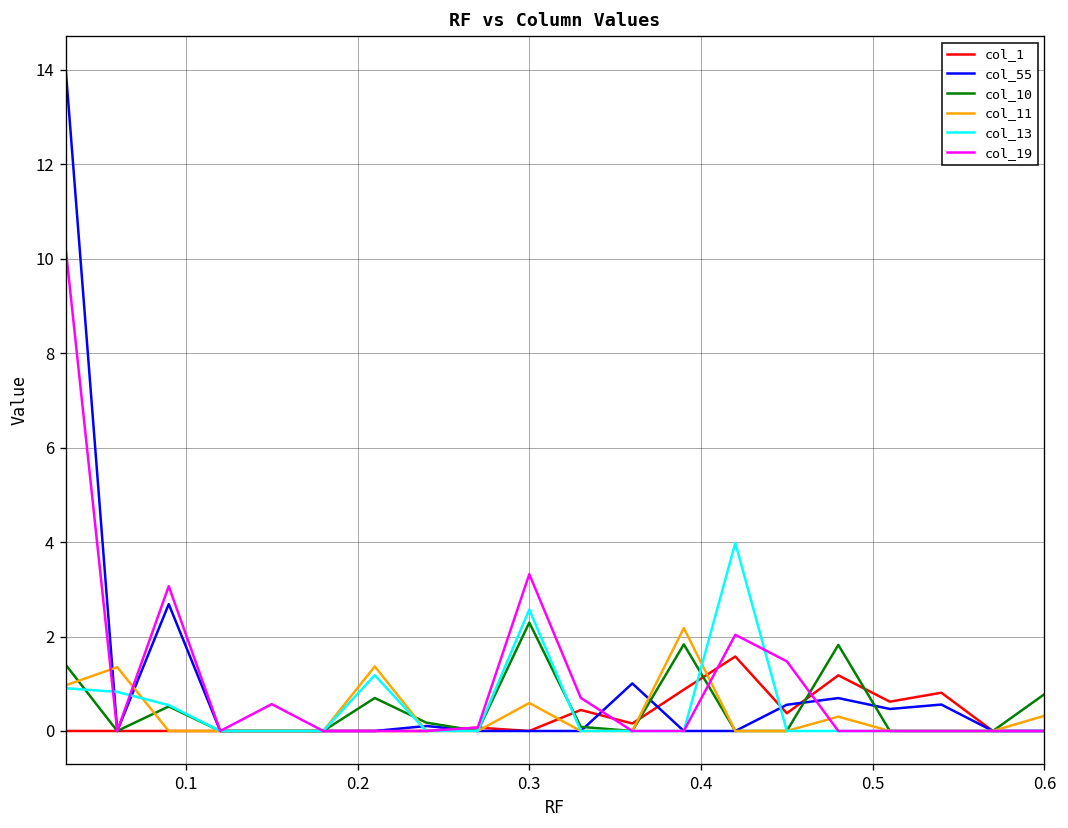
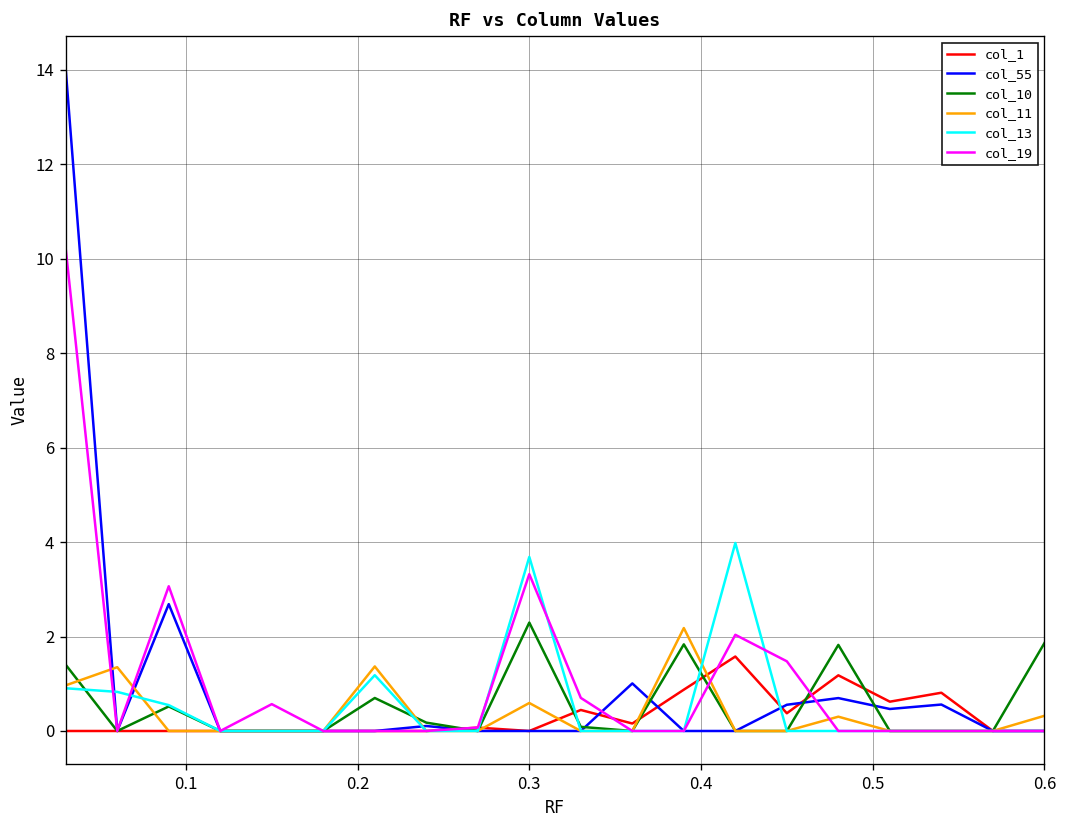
  {
    "col_10": {
      "0.3": 2.3,
-     "0.6": 0.8
+     "0.6": 1.9
    },
    "col_11": {
      "0.3": 0.6,
      "0.6": 0.3
    },
    "col_13": {
-     "0.3": 2.6
+     "0.3": 3.7
    },
    "col_19": {
      "0.3": 3.3
    }
  }
